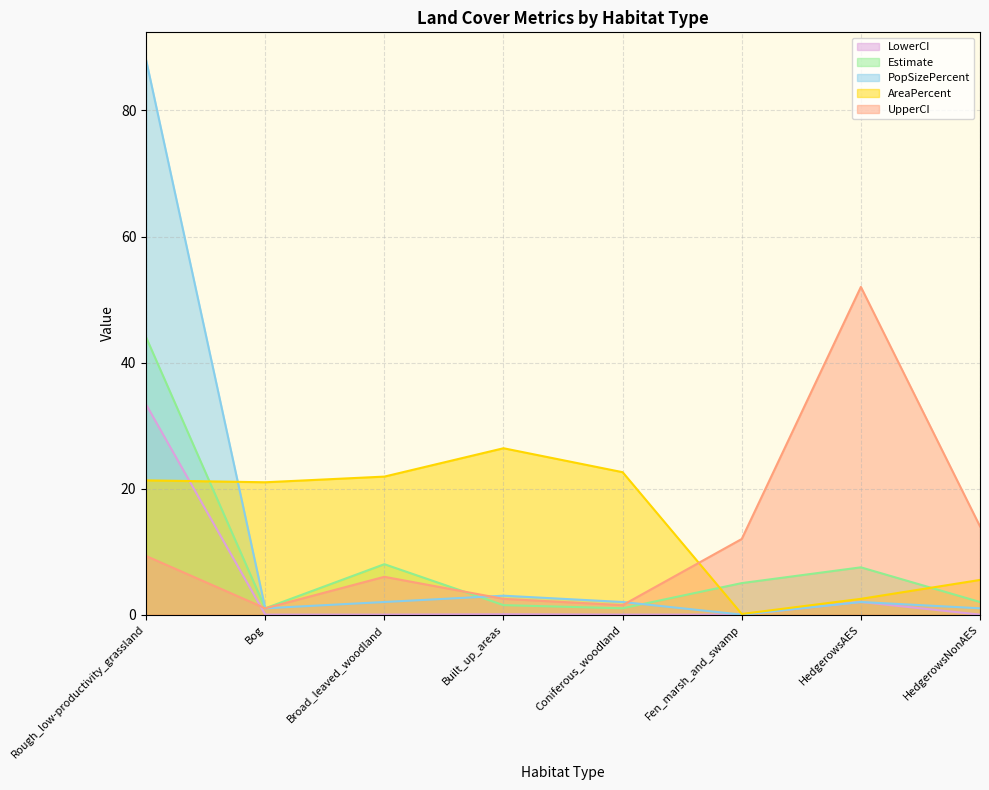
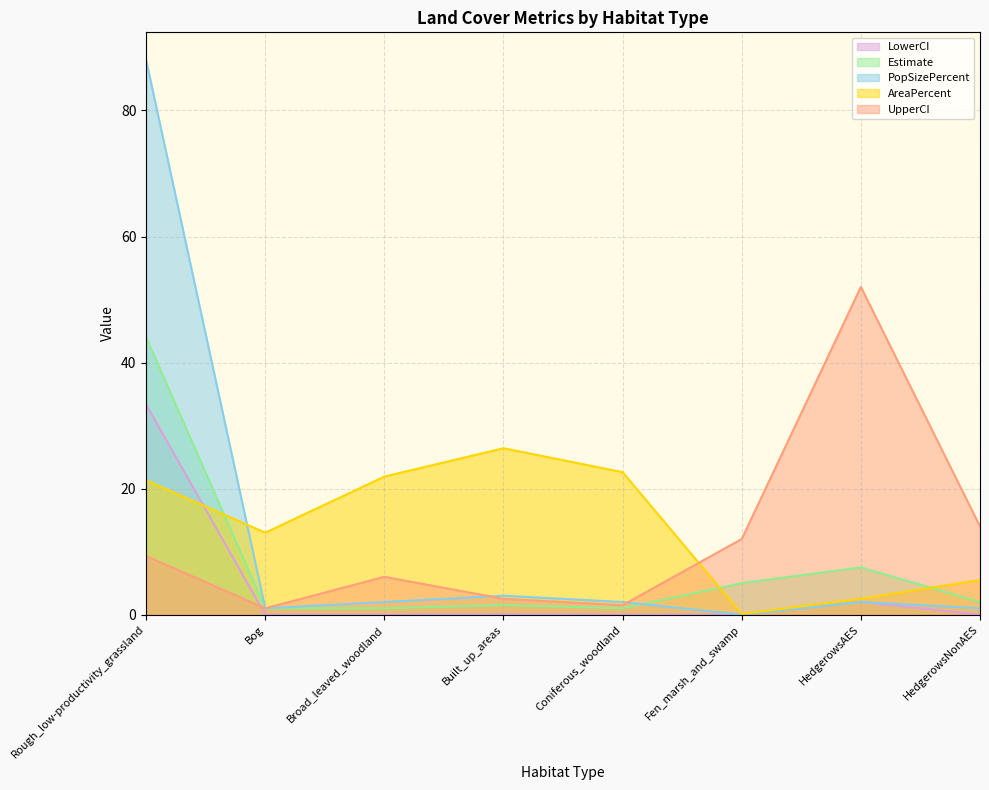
  {
    "LowerCI": {
      "Rough_low-productivity_grassland": 33,
      "Bog": 0,
      "Broad_leaved_woodland": 0,
      "Built_up_areas": 0,
      "Coniferous_woodland": 0,
      "HedgerowsNonAES": 0
    },
    "Estimate": {
      "Rough_low-productivity_grassland": 44,
-     "Broad_leaved_woodland": 8,
+     "Broad_leaved_woodland": 1,
      "Built_up_areas": 2,
      "Coniferous_woodland": 1,
      "Fen_marsh_and_swamp": 5,
      "HedgerowsAES": 8,
      "HedgerowsNonAES": 2
    },
    "PopSizePercent": {
      "Rough_low-productivity_grassland": 88,
      "Broad_leaved_woodland": 2,
      "Built_up_areas": 3,
      "Coniferous_woodland": 2,
      "HedgerowsNonAES": 1
    },
    "AreaPercent": {
      "Rough_low-productivity_grassland": 21,
-     "Bog": 21,
+     "Bog": 13,
      "Broad_leaved_woodland": 22,
      "Built_up_areas": 26,
      "Coniferous_woodland": 23,
      "HedgerowsAES": 3,
      "HedgerowsNonAES": 6
    },
    "UpperCI": {
      "Rough_low-productivity_grassland": 9,
      "Broad_leaved_woodland": 6,
      "Built_up_areas": 3,
      "Coniferous_woodland": 2,
      "Fen_marsh_and_swamp": 12,
      "HedgerowsAES": 52,
      "HedgerowsNonAES": 14
    }
  }
